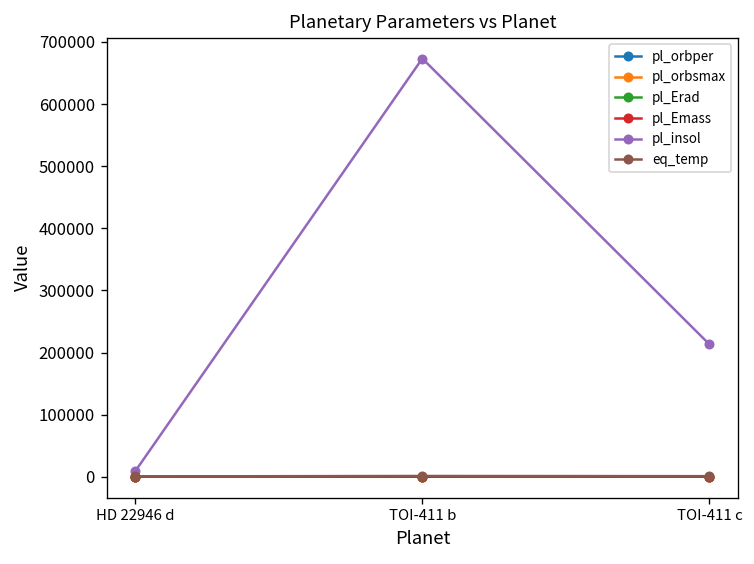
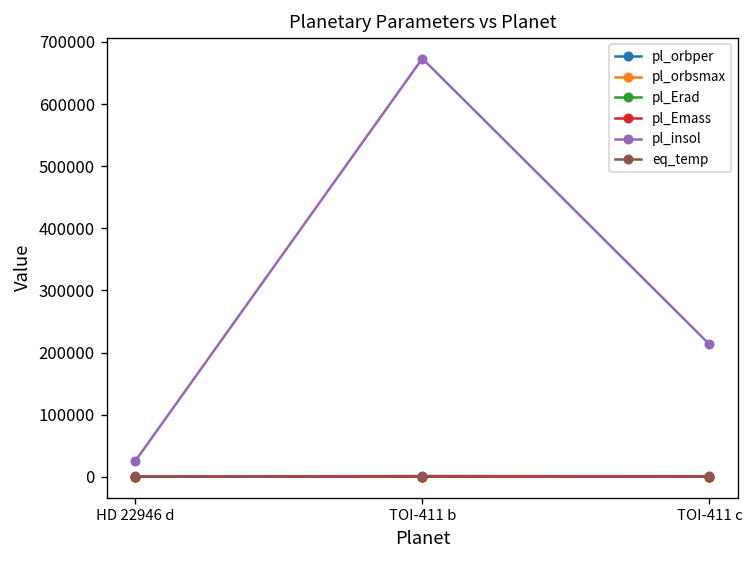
  {
    "eq_temp": {
      "HD 22946 d": 0,
      "TOI-411 b": 0,
      "TOI-411 c": 0
    },
    "pl_insol": {
-     "HD 22946 d": 10000,
+     "HD 22946 d": 30000,
      "TOI-411 b": 670000,
      "TOI-411 c": 210000
    }
  }
